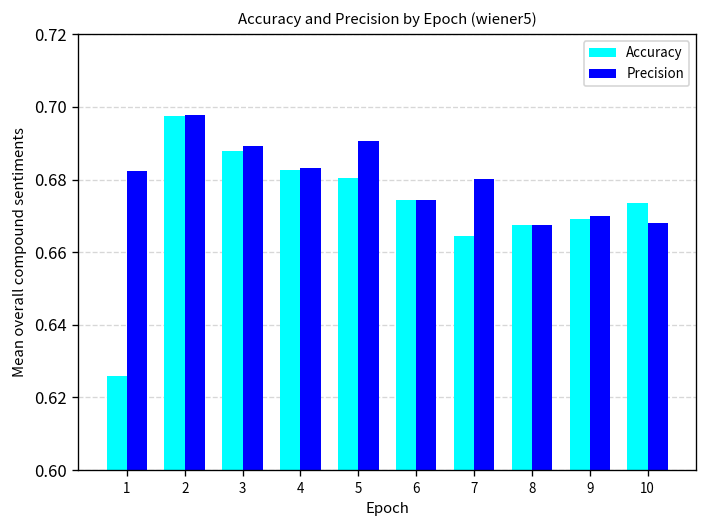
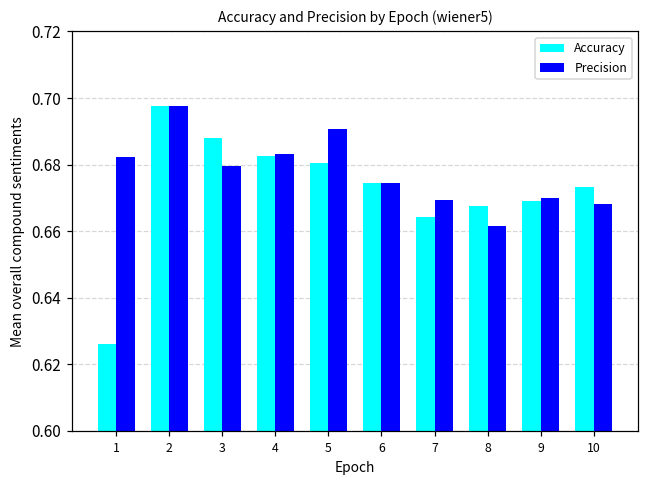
  {
    "Accuracy": {
      "1": 0.626,
      "2": 0.698,
      "3": 0.688,
      "4": 0.683,
      "5": 0.680,
      "6": 0.674,
      "7": 0.664,
      "8": 0.668,
      "9": 0.669,
      "10": 0.673
    },
    "Precision": {
      "1": 0.682,
      "2": 0.698,
-     "3": 0.689,
+     "3": 0.680,
      "4": 0.683,
      "5": 0.691,
      "6": 0.674,
-     "7": 0.680,
-     "8": 0.668,
+     "7": 0.669,
+     "8": 0.662,
      "9": 0.670,
      "10": 0.668
    }
  }
